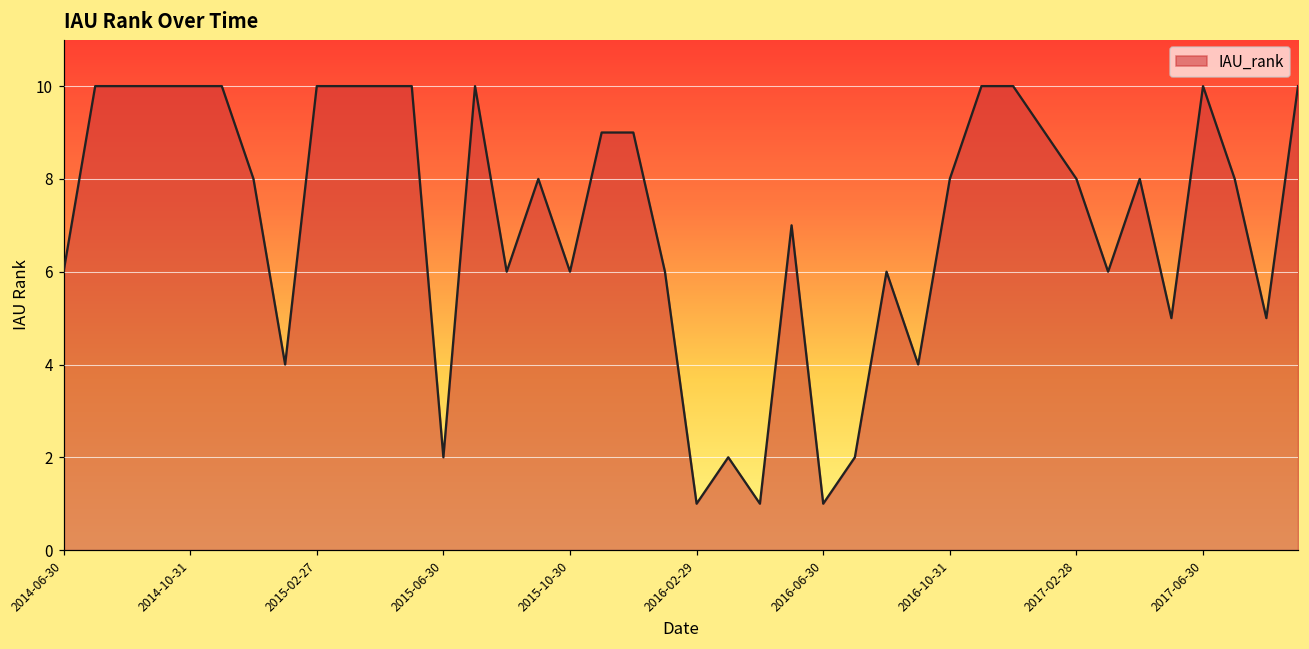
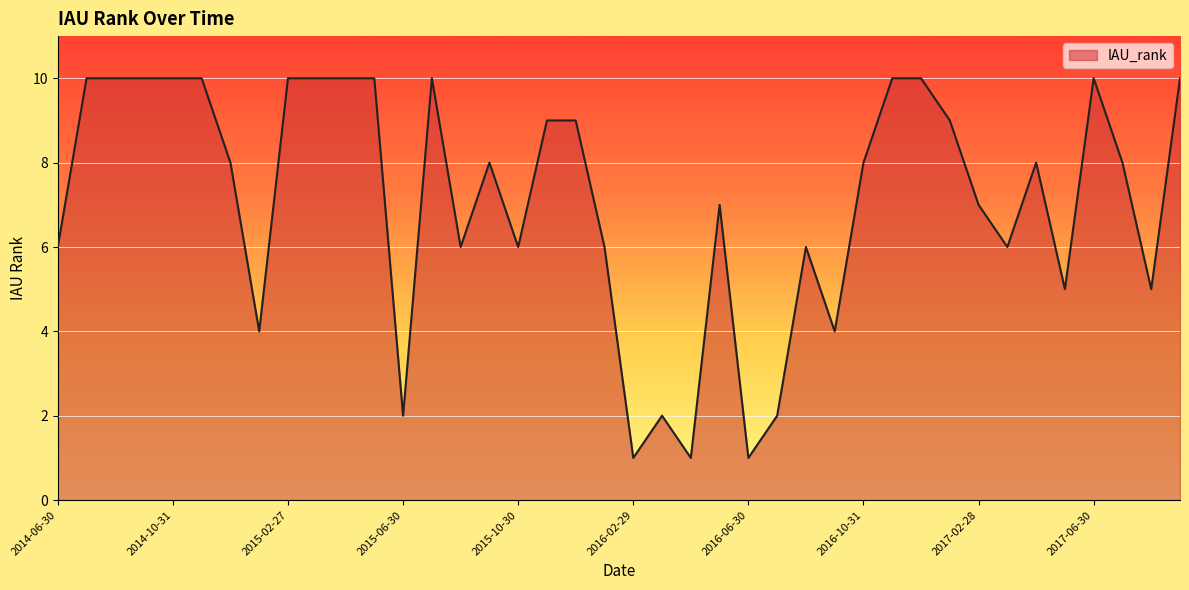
  {
    "2014-06-30": 6,
    "2014-10-31": 10,
    "2015-02-27": 10,
    "2015-06-30": 2,
    "2015-10-30": 6,
    "2016-02-29": 1,
    "2016-06-30": 1,
    "2016-10-31": 8,
-   "2017-02-28": 8,
+   "2017-02-28": 7,
    "2017-06-30": 10
  }
